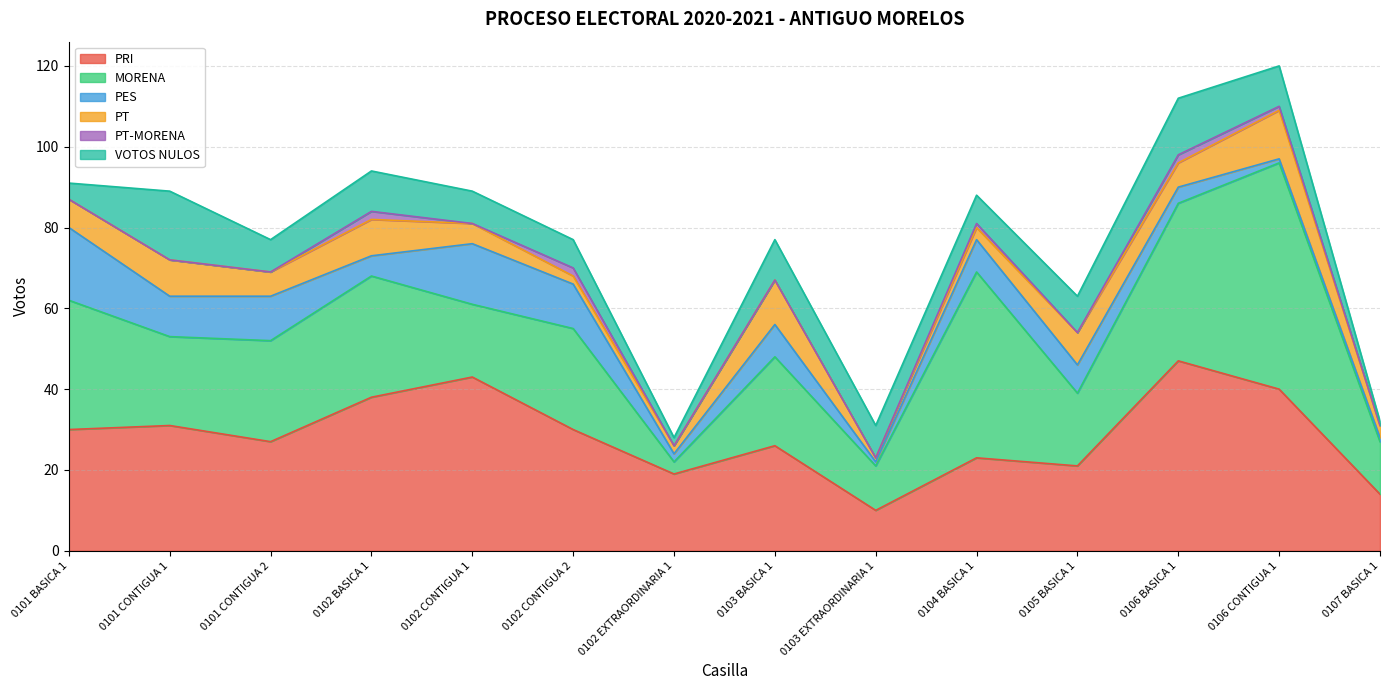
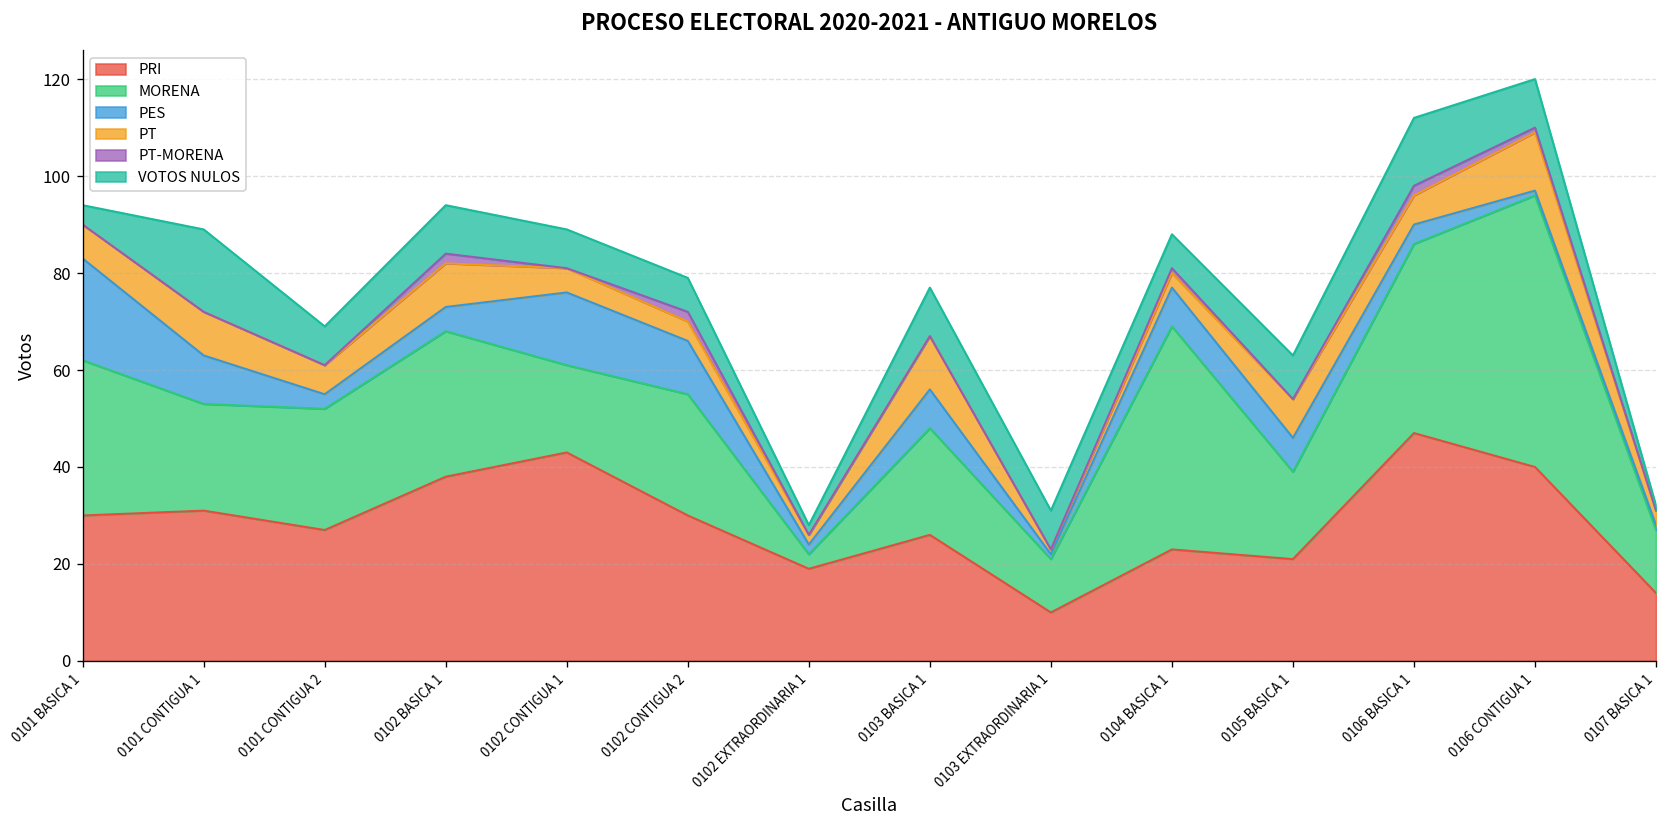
  {
    "PRI": {
      "0101 BASICA 1": 30,
      "0101 CONTIGUA 1": 31,
      "0101 CONTIGUA 2": 27,
      "0102 BASICA 1": 38,
      "0102 CONTIGUA 1": 43,
      "0102 CONTIGUA 2": 30,
      "0102 EXTRAORDINARIA 1": 19,
      "0103 BASICA 1": 26,
      "0103 EXTRAORDINARIA 1": 10,
      "0104 BASICA 1": 23,
      "0105 BASICA 1": 21,
      "0106 BASICA 1": 47,
      "0106 CONTIGUA 1": 40,
      "0107 BASICA 1": 14
    },
    "PES": {
-     "0101 BASICA 1": 18,
+     "0101 BASICA 1": 21,
      "0101 CONTIGUA 1": 10,
-     "0101 CONTIGUA 2": 11,
+     "0101 CONTIGUA 2": 3,
      "0102 BASICA 1": 5,
      "0102 CONTIGUA 1": 15,
      "0102 CONTIGUA 2": 11,
      "0102 EXTRAORDINARIA 1": 2,
      "0103 BASICA 1": 8,
      "0103 EXTRAORDINARIA 1": 1,
      "0104 BASICA 1": 8,
      "0105 BASICA 1": 7,
      "0106 BASICA 1": 4,
      "0106 CONTIGUA 1": 1,
      "0107 BASICA 1": 1
    },
    "PT": {
      "0102 BASICA 1": 9,
-     "0102 CONTIGUA 2": 2,
+     "0102 CONTIGUA 2": 4,
      "0104 BASICA 1": 3,
      "0106 BASICA 1": 6,
      "0106 CONTIGUA 1": 12
    },
    "PT-MORENA": {
      "0102 BASICA 1": 2,
      "0102 CONTIGUA 2": 2,
      "0104 BASICA 1": 1,
      "0106 BASICA 1": 2,
      "0106 CONTIGUA 1": 1
    }
  }
